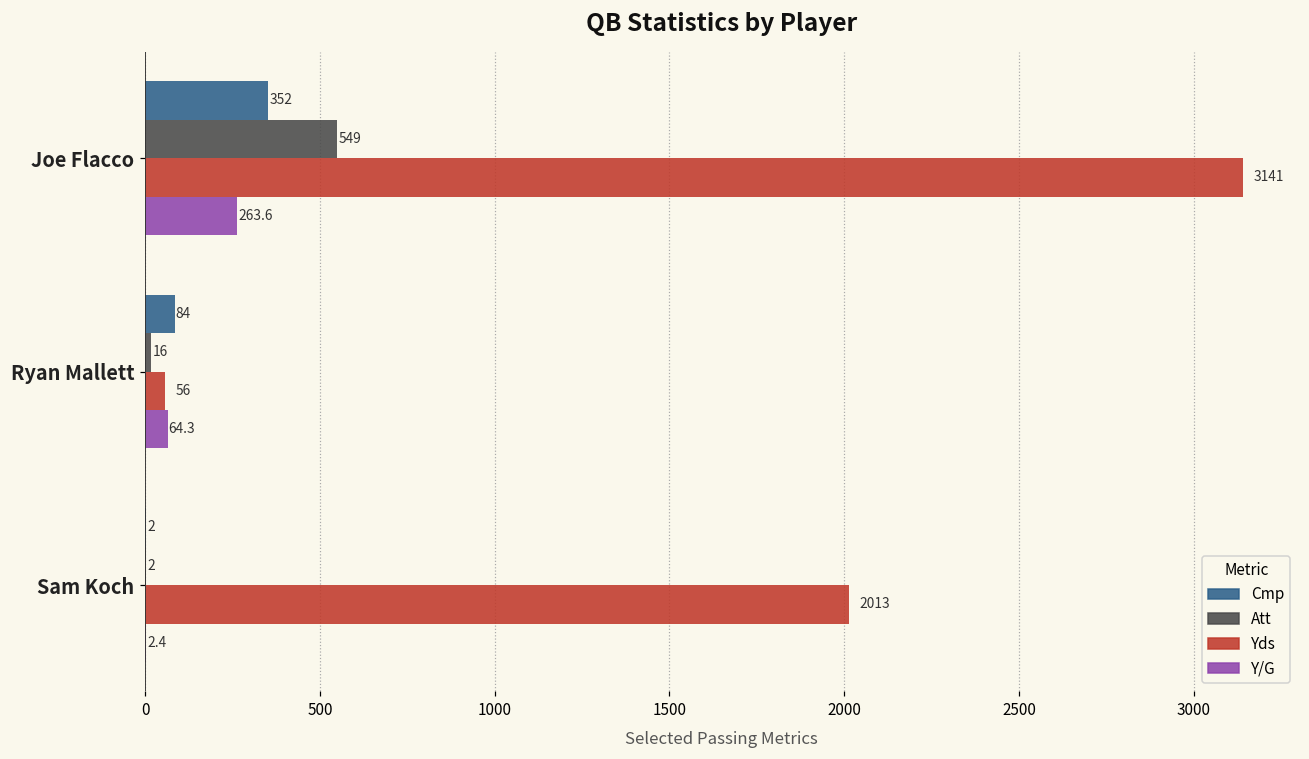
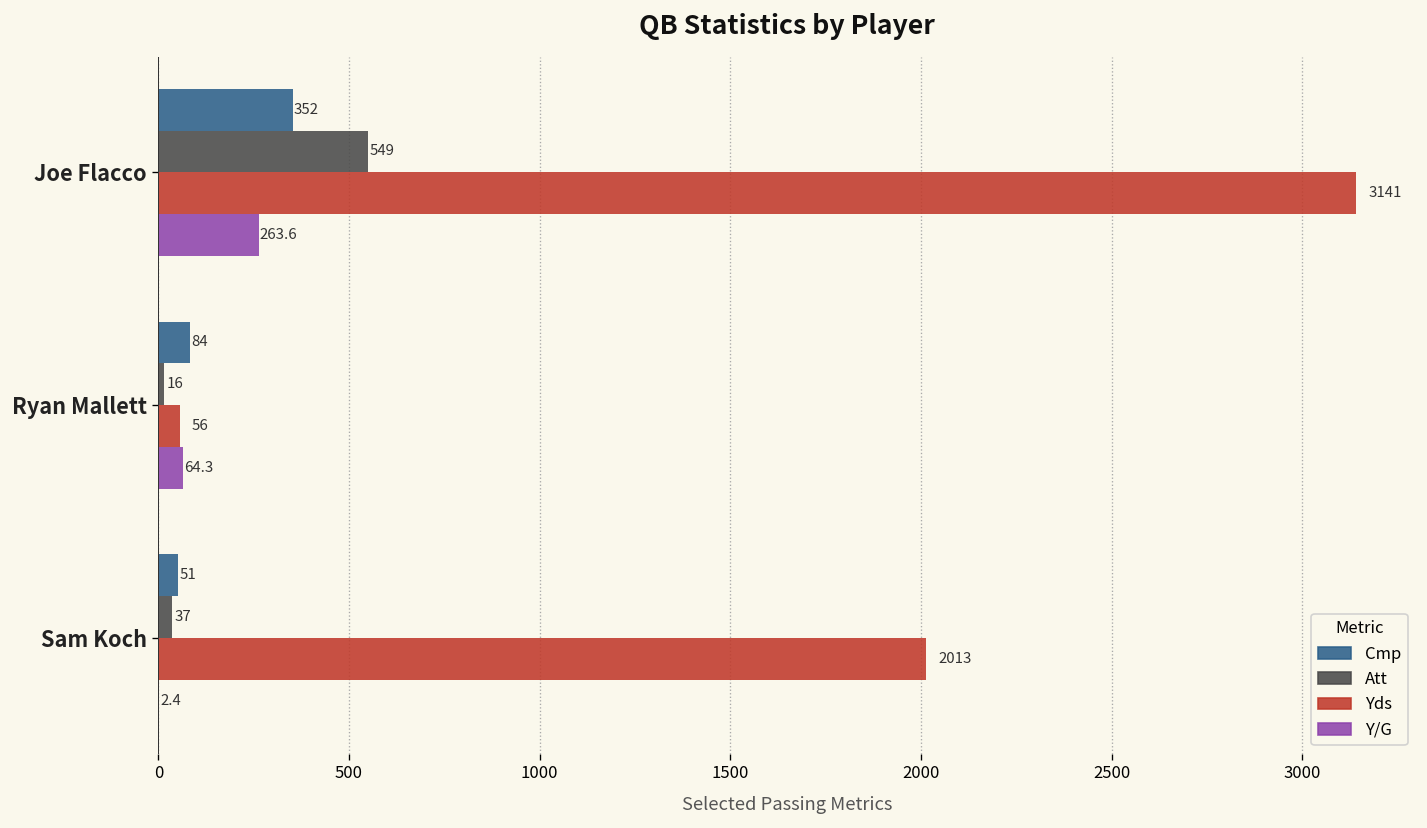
  {
    "Cmp": {
      "Joe Flacco": 352,
      "Ryan Mallett": 84,
-     "Sam Koch": 2
+     "Sam Koch": 51
    },
    "Att": {
      "Joe Flacco": 549,
      "Ryan Mallett": 16,
-     "Sam Koch": 2
+     "Sam Koch": 37
    },
    "Yds": {
      "Joe Flacco": 3141,
      "Ryan Mallett": 56,
      "Sam Koch": 2013
    },
    "Y/G": {
      "Joe Flacco": 263.6,
      "Ryan Mallett": 64.3,
      "Sam Koch": 2.4
    }
  }
